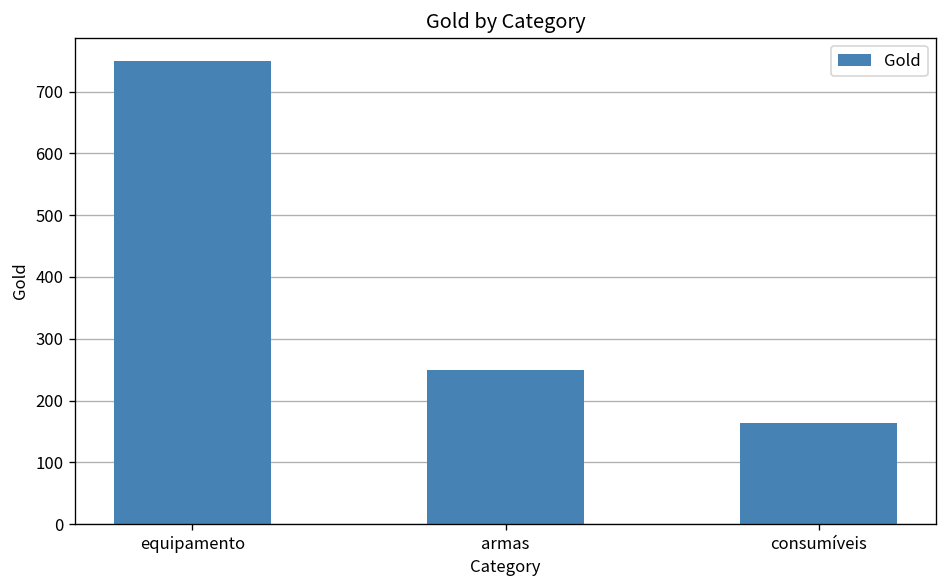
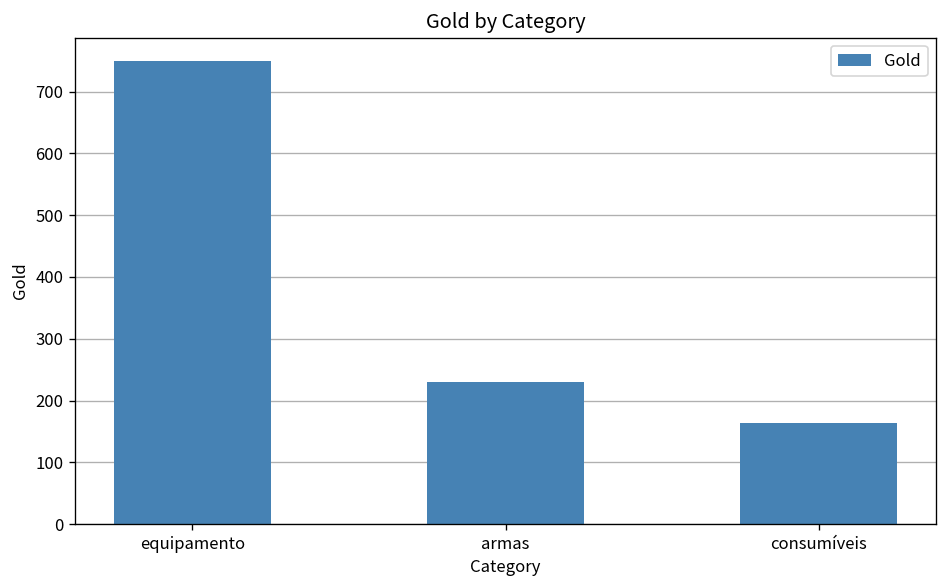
  {
    "equipamento": 750,
-   "armas": 250,
+   "armas": 230,
    "consumíveis": 160
  }
